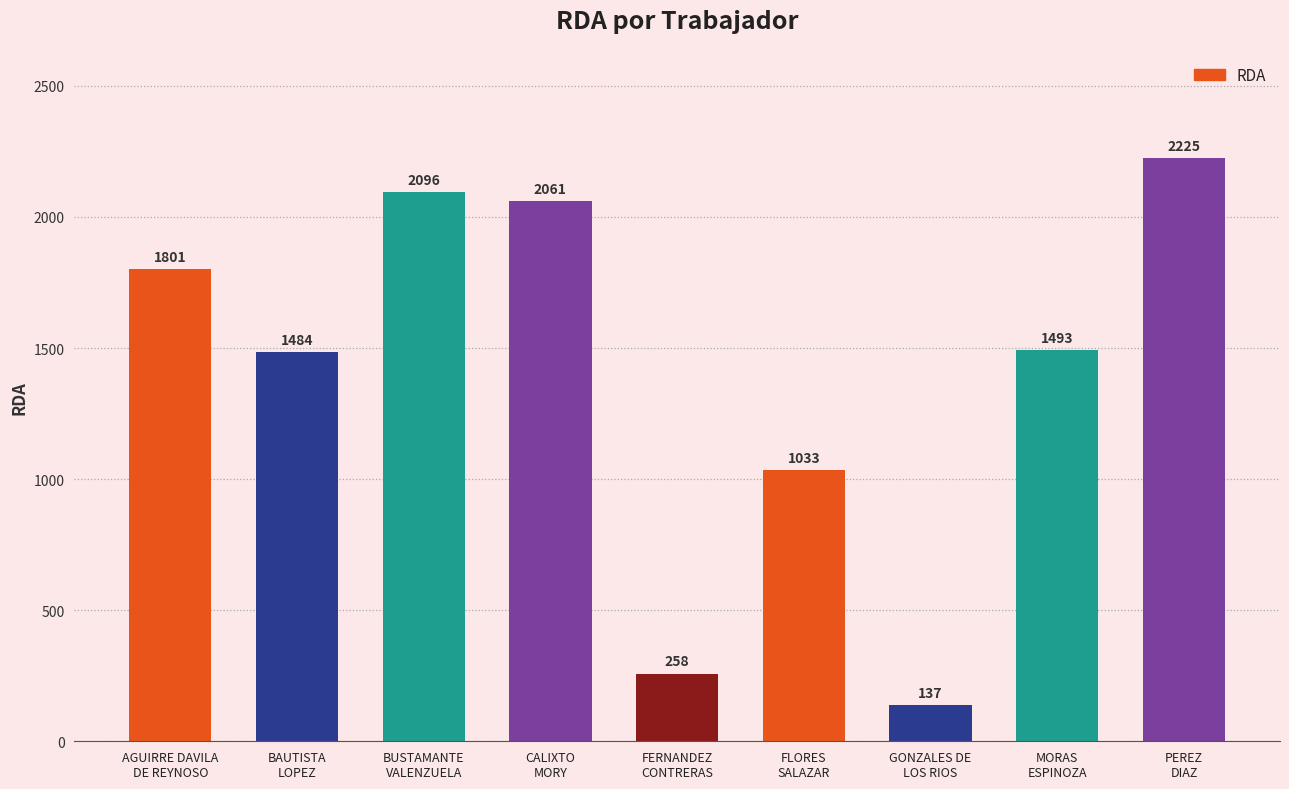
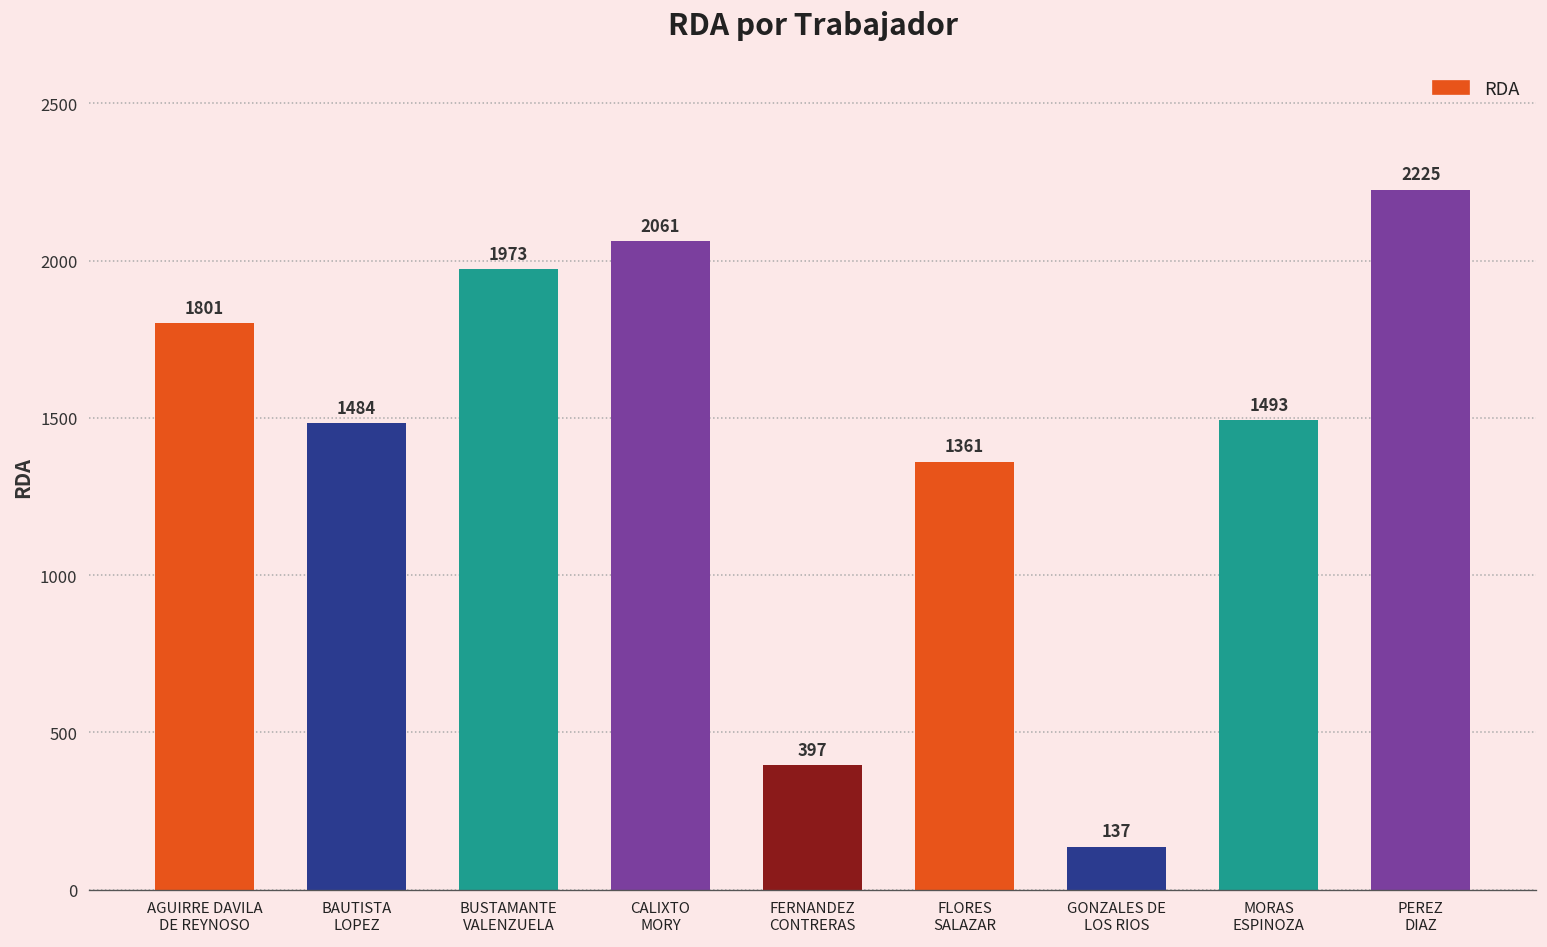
  {
    "AGUIRRE DAVILA DE REYNOSO": 1801,
    "BAUTISTA LOPEZ": 1484,
-   "BUSTAMANTE VALENZUELA": 2096,
+   "BUSTAMANTE VALENZUELA": 1973,
    "CALIXTO MORY": 2061,
-   "FERNANDEZ CONTRERAS": 258,
-   "FLORES SALAZAR": 1033,
+   "FERNANDEZ CONTRERAS": 397,
+   "FLORES SALAZAR": 1361,
    "GONZALES DE LOS RIOS": 137,
    "MORAS ESPINOZA": 1493,
    "PEREZ DIAZ": 2225
  }
